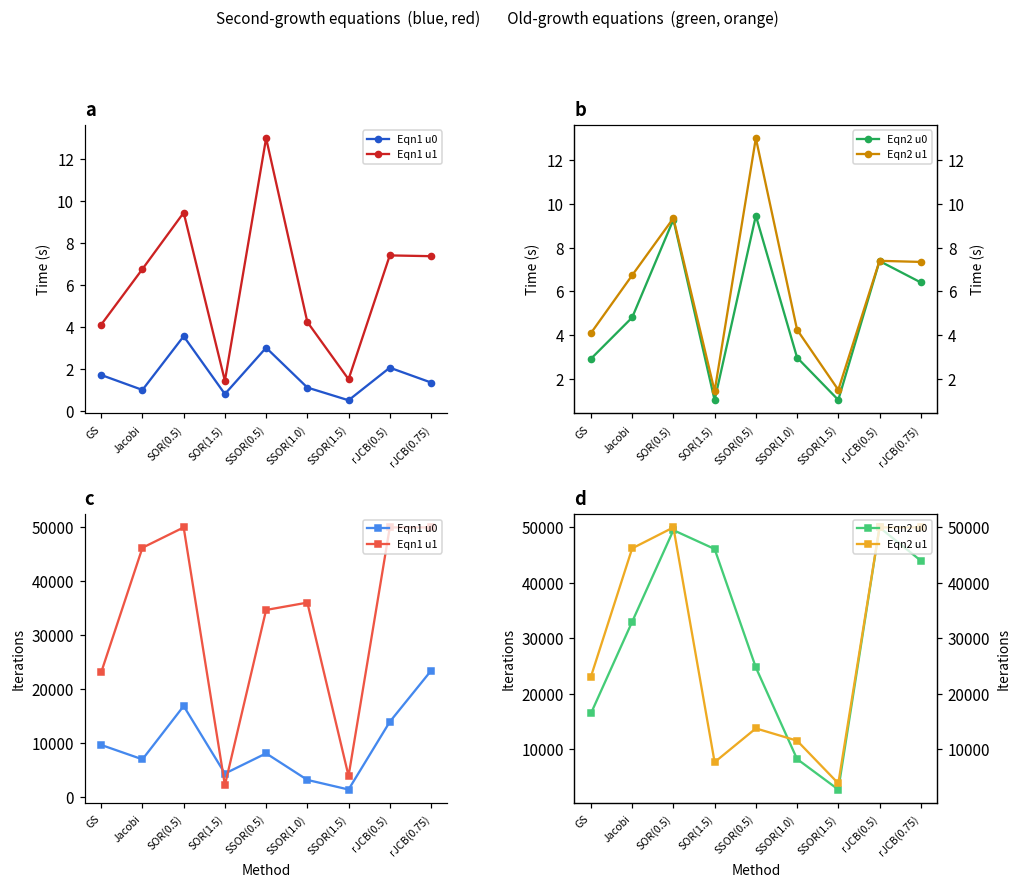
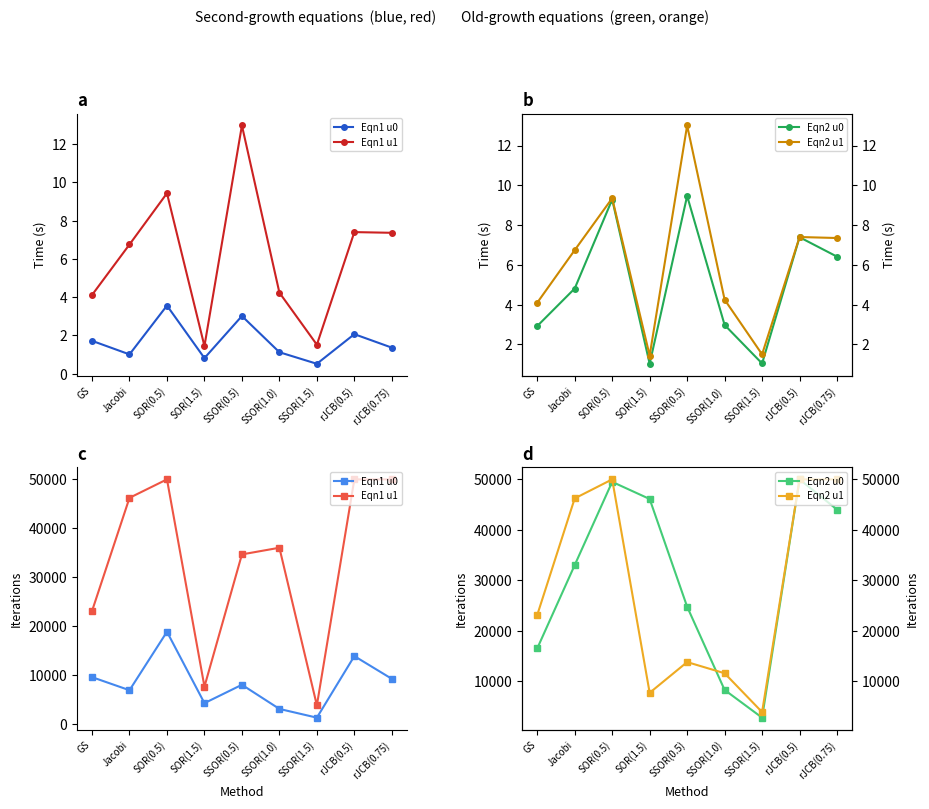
  {
    "c": {
      "Eqn1 u0": {
        "GS": 10000,
        "Jacobi": 7000,
-       "SOR(0.5)": 17000,
+       "SOR(0.5)": 19000,
        "SOR(1.5)": 4000,
        "SSOR(0.5)": 8000,
        "SSOR(1.0)": 3000,
        "SSOR(1.5)": 1000,
        "rJCB(0.5)": 14000,
-       "rJCB(0.75)": 23000
+       "rJCB(0.75)": 9000
      },
      "Eqn1 u1": {
        "GS": 23000,
        "Jacobi": 46000,
        "SOR(0.5)": 50000,
-       "SOR(1.5)": 2000,
+       "SOR(1.5)": 8000,
        "SSOR(0.5)": 35000,
        "SSOR(1.0)": 36000,
        "SSOR(1.5)": 4000
      }
    },
    "d": {
      "Eqn2 u0": {
        "GS": 16000,
        "Jacobi": 33000,
        "SOR(1.5)": 46000,
        "SSOR(0.5)": 25000,
        "SSOR(1.0)": 8000,
        "SSOR(1.5)": 3000,
        "rJCB(0.75)": 44000
      },
      "Eqn2 u1": {
        "GS": 23000,
        "Jacobi": 46000,
        "SOR(1.5)": 8000,
        "SSOR(0.5)": 14000,
        "SSOR(1.0)": 12000,
        "SSOR(1.5)": 4000
      }
    }
  }
